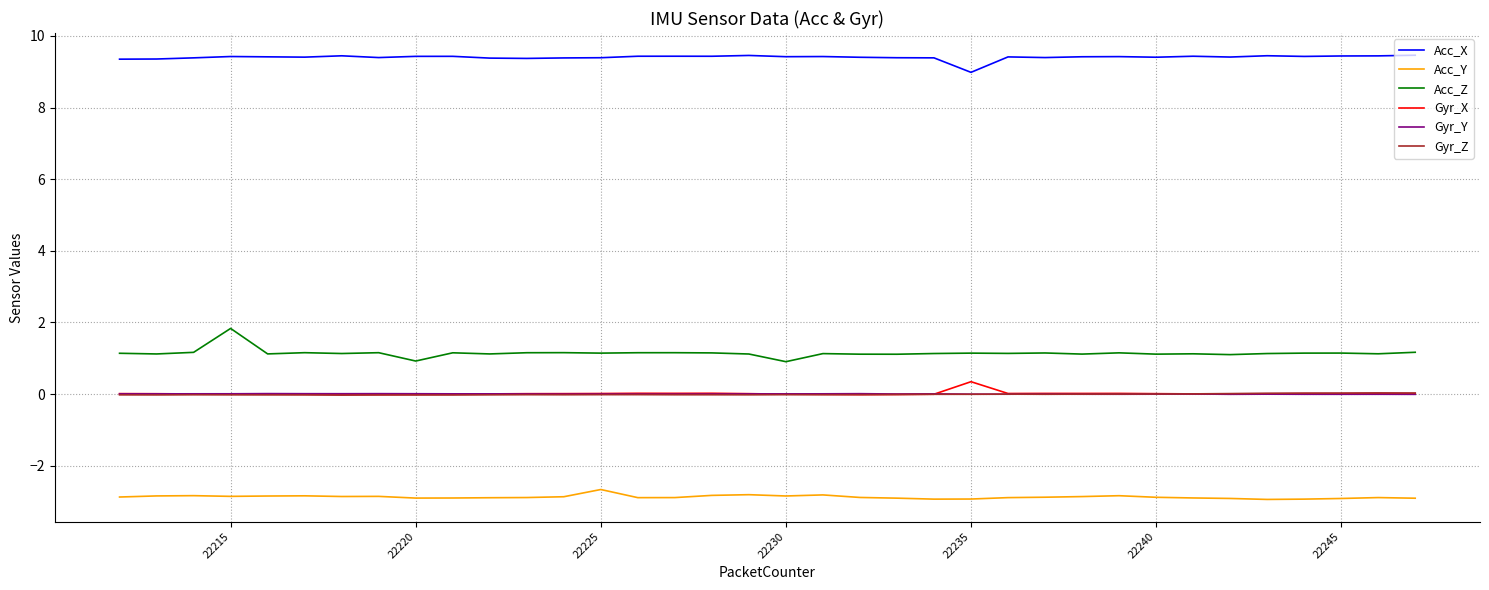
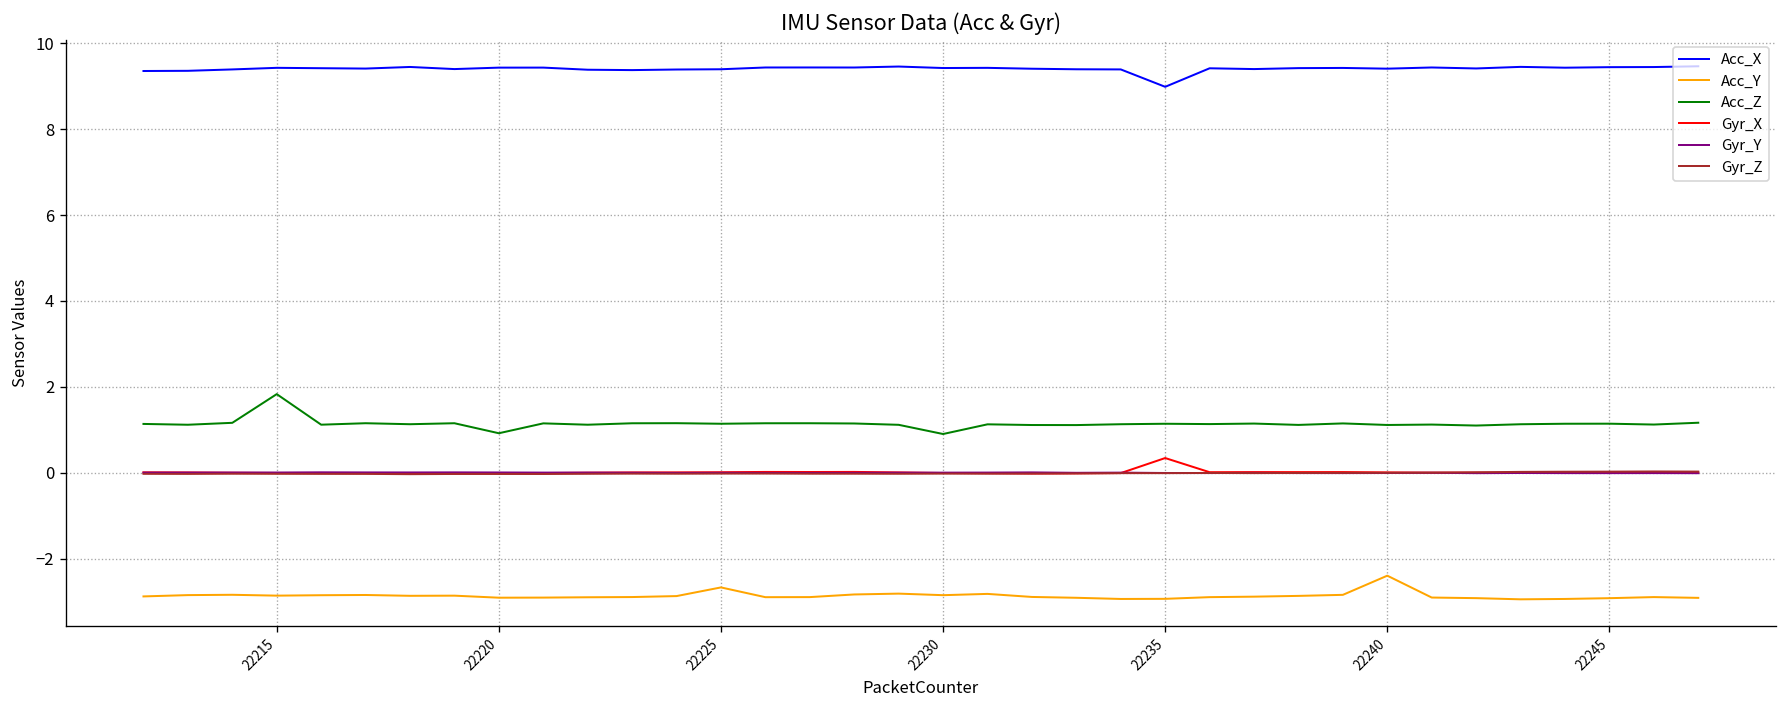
  {
    "Acc_X": {
      "22215": 9.4,
      "22220": 9.4,
      "22225": 9.4,
      "22230": 9.4,
      "22235": 9.0,
      "22240": 9.4,
      "22245": 9.4
    },
    "Acc_Y": {
      "22215": -2.9,
      "22220": -2.9,
      "22225": -2.7,
      "22230": -2.8,
      "22235": -2.9,
-     "22240": -2.9,
+     "22240": -2.4,
      "22245": -2.9
    },
    "Acc_Z": {
      "22215": 1.8,
      "22220": 0.9,
      "22225": 1.1,
      "22230": 0.9,
      "22235": 1.1,
      "22240": 1.1,
      "22245": 1.1
    },
    "Gyr_X": {
      "22235": 0.3
    }
  }
